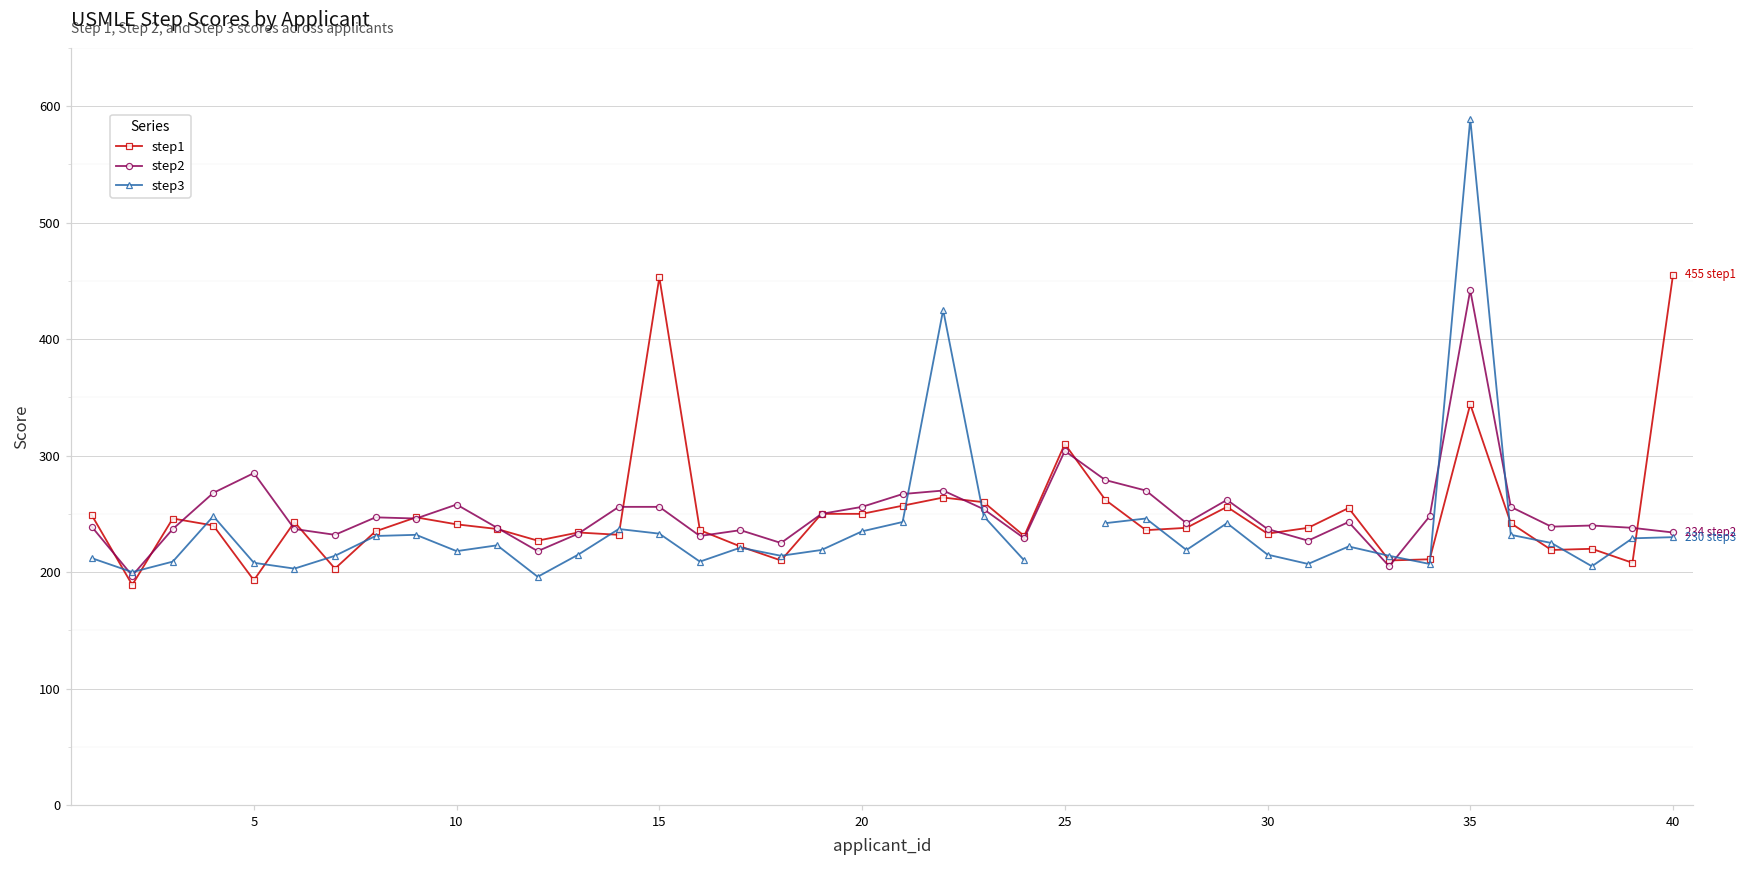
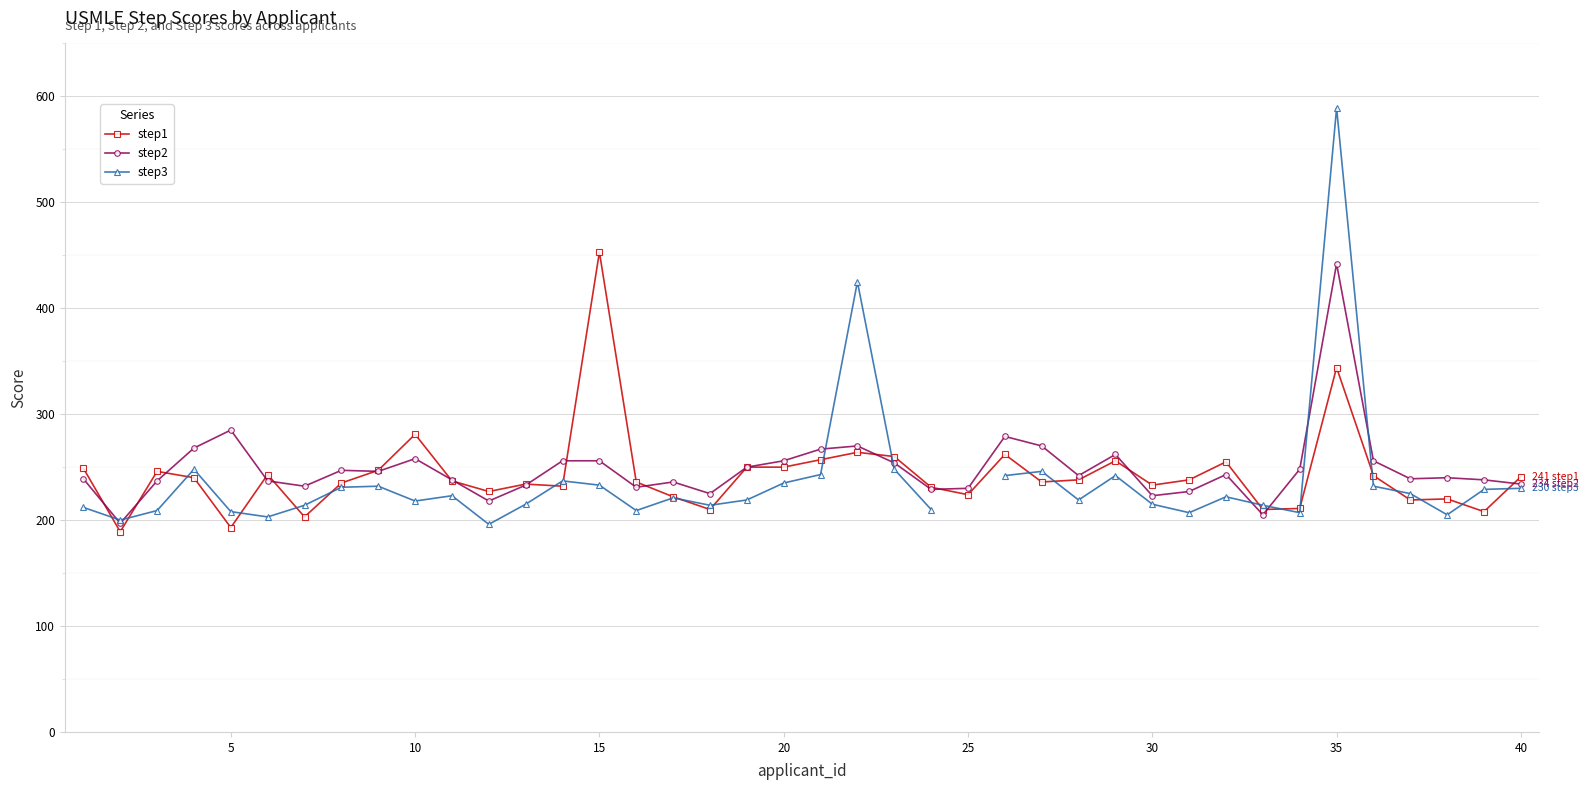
  {
    "step1": {
-     "10": 241,
-     "25": 310,
-     "40": 455
+     "10": 281,
+     "25": 224,
+     "40": 241
    },
    "step2": {
      "5": 285,
      "10": 258,
      "15": 256,
      "20": 256,
-     "25": 304,
-     "30": 237,
+     "25": 230,
+     "30": 223,
      "35": 442
    },
    "step3": {
      "5": 208,
      "10": 218,
      "15": 233,
      "20": 235,
      "30": 215,
      "35": 589
    }
  }
